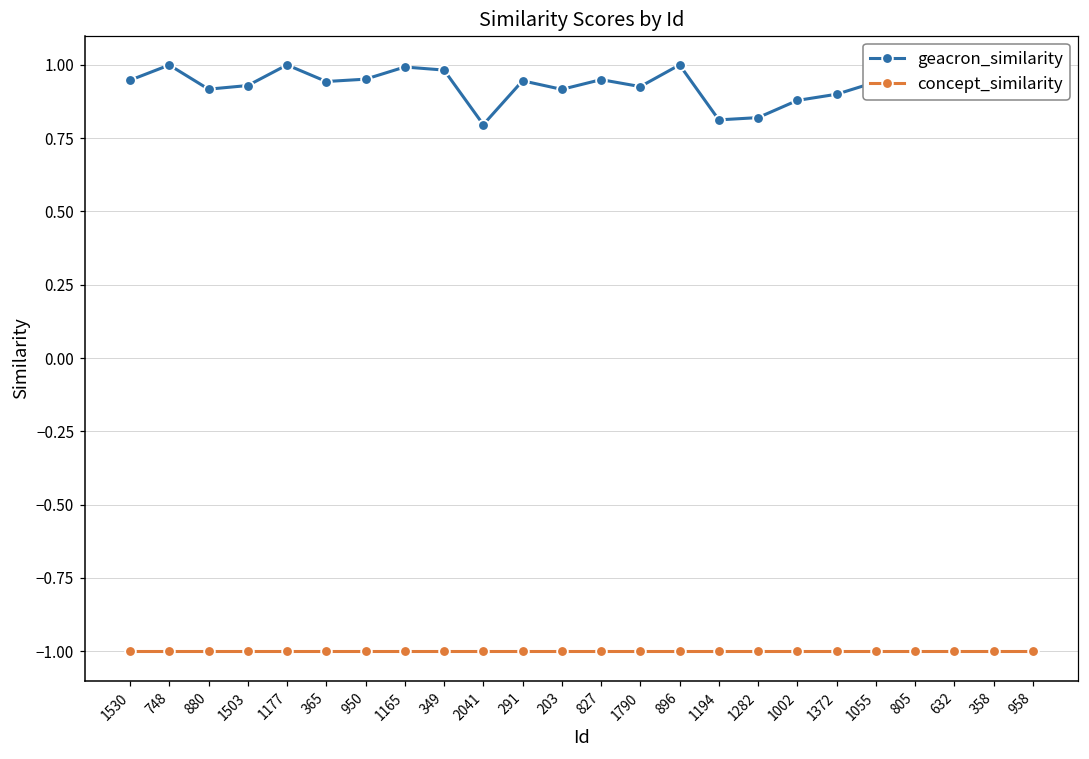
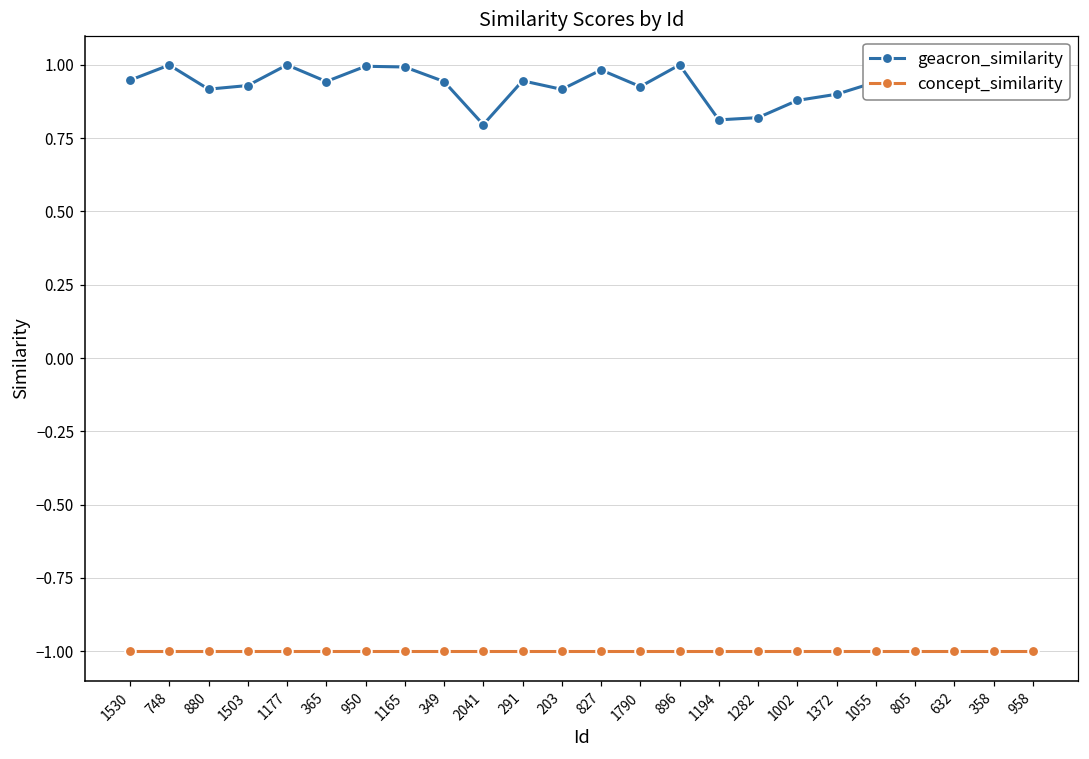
  {
    "geacron_similarity": {
      "1530": 0.95,
      "748": 1.00,
      "880": 0.92,
      "1503": 0.93,
      "1177": 1.00,
      "365": 0.94,
-     "950": 0.95,
+     "950": 1.00,
      "1165": 0.99,
-     "349": 0.98,
+     "349": 0.94,
      "2041": 0.80,
      "291": 0.95,
      "203": 0.92,
-     "827": 0.95,
+     "827": 0.98,
      "1790": 0.93,
      "896": 1.00,
      "1194": 0.81,
      "1282": 0.82,
      "1002": 0.88,
      "1372": 0.90
    },
    "concept_similarity": {
      "1530": -1.00,
      "748": -1.00,
      "880": -1.00,
      "1503": -1.00,
      "1177": -1.00,
      "365": -1.00,
      "950": -1.00,
      "1165": -1.00,
      "349": -1.00,
      "2041": -1.00,
      "291": -1.00,
      "203": -1.00,
      "827": -1.00,
      "1790": -1.00,
      "896": -1.00,
      "1194": -1.00,
      "1282": -1.00,
      "1002": -1.00,
      "1372": -1.00,
      "1055": -1.00,
      "805": -1.00,
      "632": -1.00,
      "358": -1.00,
      "958": -1.00
    }
  }
